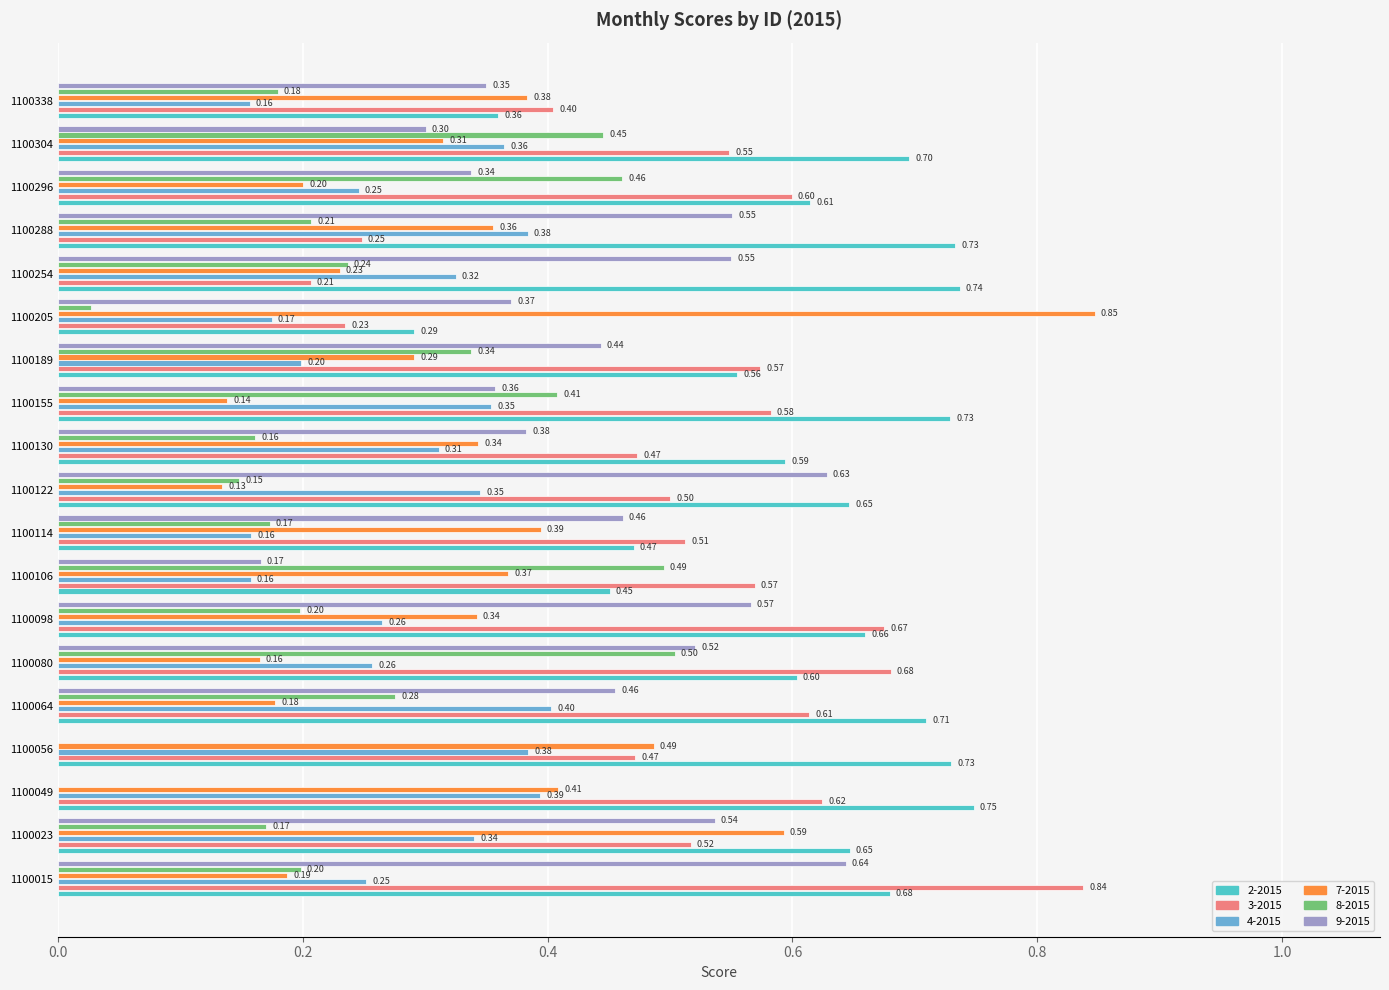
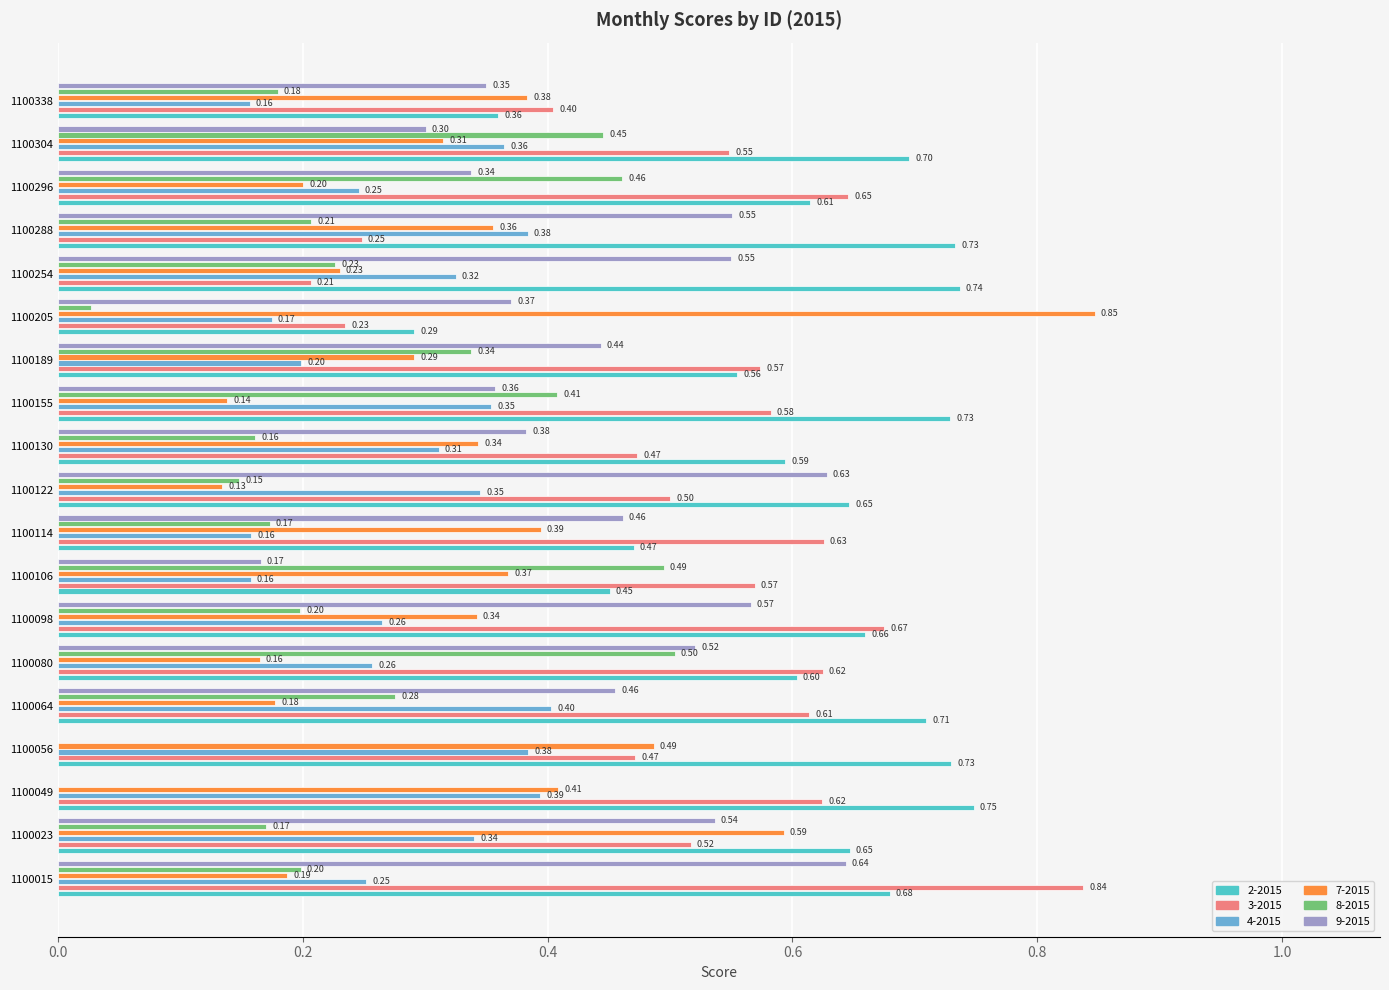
  {
    "3-2015": {
      "1100338": 0.40,
      "1100304": 0.55,
-     "1100296": 0.60,
+     "1100296": 0.65,
      "1100288": 0.25,
      "1100254": 0.21,
      "1100205": 0.23,
      "1100189": 0.57,
      "1100155": 0.58,
      "1100130": 0.47,
      "1100122": 0.50,
-     "1100114": 0.51,
+     "1100114": 0.63,
      "1100106": 0.57,
      "1100098": 0.67,
-     "1100080": 0.68,
+     "1100080": 0.62,
      "1100064": 0.61,
      "1100056": 0.47,
      "1100049": 0.62,
      "1100023": 0.52,
      "1100015": 0.84
    },
    "7-2015": {
      "1100338": 0.38,
      "1100304": 0.31,
      "1100296": 0.20,
      "1100288": 0.36,
      "1100205": 0.85,
      "1100189": 0.29,
      "1100155": 0.14,
      "1100130": 0.34,
      "1100122": 0.13,
      "1100114": 0.39,
      "1100106": 0.37,
      "1100098": 0.34,
      "1100080": 0.16,
      "1100064": 0.18,
      "1100056": 0.49,
      "1100049": 0.41,
      "1100023": 0.59,
      "1100015": 0.19
    },
    "8-2015": {
      "1100338": 0.18,
      "1100304": 0.45,
      "1100296": 0.46,
      "1100288": 0.21,
-     "1100254": 0.24,
+     "1100254": 0.23,
      "1100189": 0.34,
      "1100155": 0.41,
      "1100130": 0.16,
      "1100122": 0.15,
      "1100114": 0.17,
      "1100106": 0.49,
      "1100098": 0.20,
      "1100080": 0.50,
      "1100064": 0.28,
      "1100023": 0.17,
      "1100015": 0.20
    }
  }
